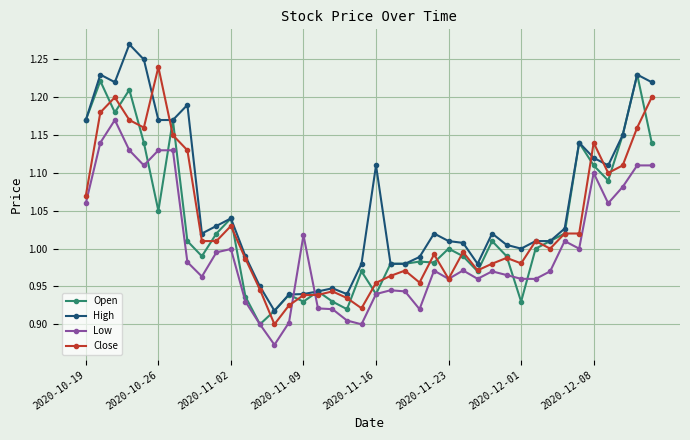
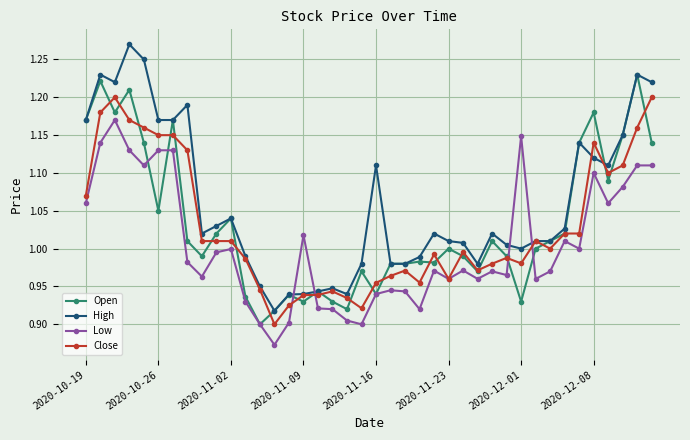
  {
    "Open": {
      "2020-10-26": 1.05,
      "2020-11-09": 0.93,
      "2020-11-23": 1.00,
      "2020-12-01": 0.93,
-     "2020-12-08": 1.11
+     "2020-12-08": 1.18
    },
    "High": {
      "2020-10-26": 1.17,
      "2020-11-16": 1.11,
      "2020-11-23": 1.01,
      "2020-12-01": 1.00,
      "2020-12-08": 1.12
    },
    "Low": {
      "2020-10-19": 1.06,
      "2020-10-26": 1.13,
      "2020-11-02": 1.00,
      "2020-11-09": 1.02,
-     "2020-12-01": 0.96,
+     "2020-12-01": 1.15,
      "2020-12-08": 1.10
    },
    "Close": {
      "2020-10-19": 1.07,
-     "2020-10-26": 1.24,
-     "2020-11-02": 1.03,
+     "2020-10-26": 1.15,
+     "2020-11-02": 1.01,
      "2020-11-16": 0.95,
      "2020-12-01": 0.98,
      "2020-12-08": 1.14
    }
  }
